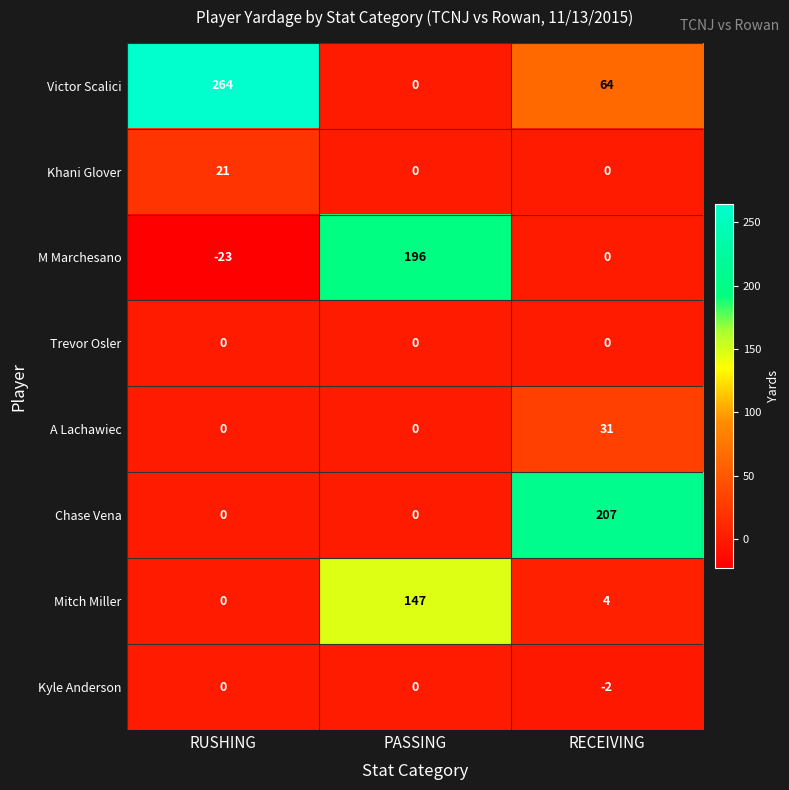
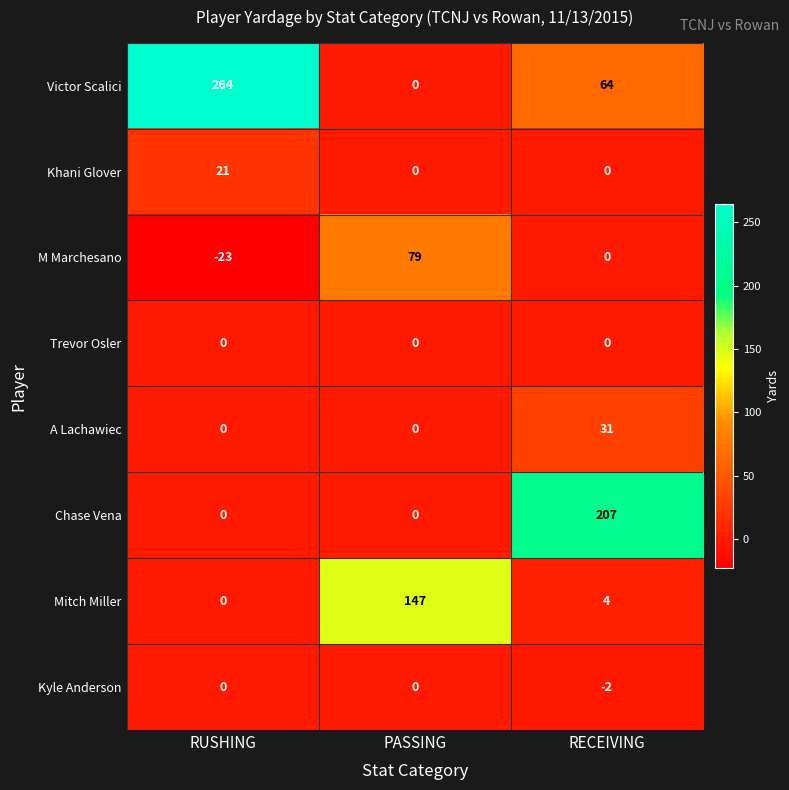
  {
    "Victor Scalici": {
      "RUSHING": 264,
      "PASSING": 0,
      "RECEIVING": 64
    },
    "Khani Glover": {
      "RUSHING": 21,
      "PASSING": 0,
      "RECEIVING": 0
    },
    "M Marchesano": {
      "RUSHING": -23,
-     "PASSING": 196,
+     "PASSING": 79,
      "RECEIVING": 0
    },
    "Trevor Osler": {
      "RUSHING": 0,
      "PASSING": 0,
      "RECEIVING": 0
    },
    "A Lachawiec": {
      "RUSHING": 0,
      "PASSING": 0,
      "RECEIVING": 31
    },
    "Chase Vena": {
      "RUSHING": 0,
      "PASSING": 0,
      "RECEIVING": 207
    },
    "Mitch Miller": {
      "RUSHING": 0,
      "PASSING": 147,
      "RECEIVING": 4
    },
    "Kyle Anderson": {
      "RUSHING": 0,
      "PASSING": 0,
      "RECEIVING": -2
    }
  }
